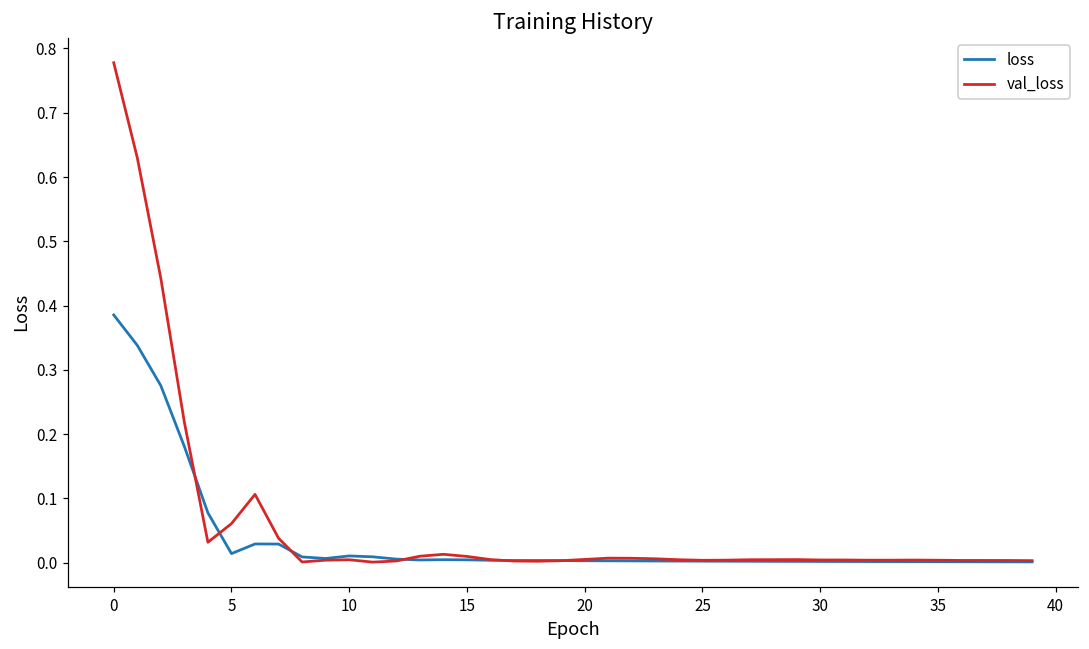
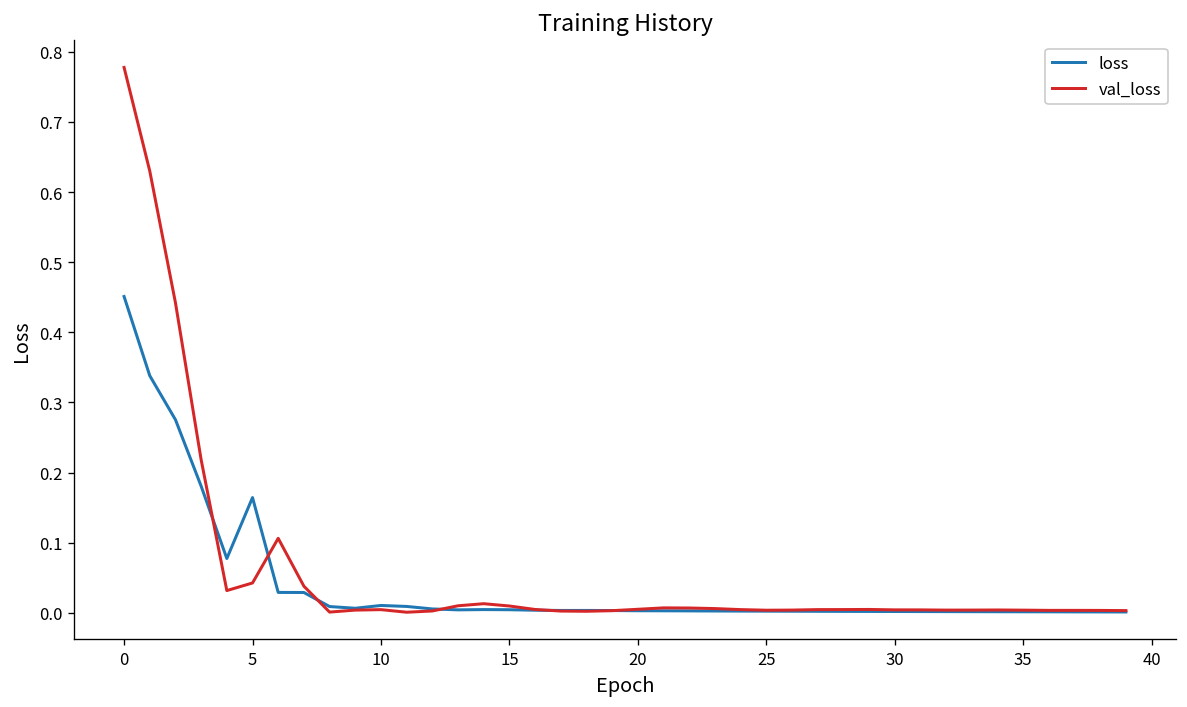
  {
    "loss": {
-     "0": 0.39,
-     "5": 0.01,
+     "0": 0.45,
+     "5": 0.16,
      "10": 0.01,
      "15": 0.00
    },
    "val_loss": {
      "0": 0.78,
-     "5": 0.06,
+     "5": 0.04,
      "10": 0.00,
      "15": 0.01
    }
  }
